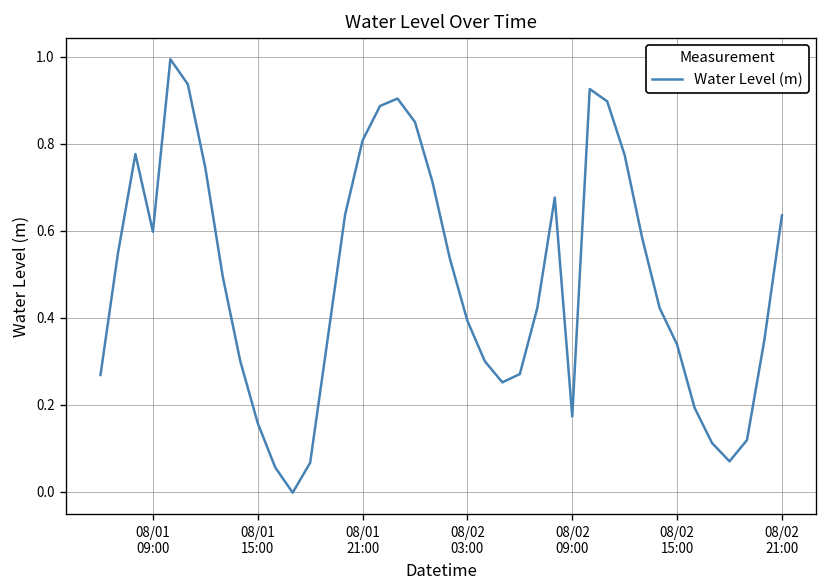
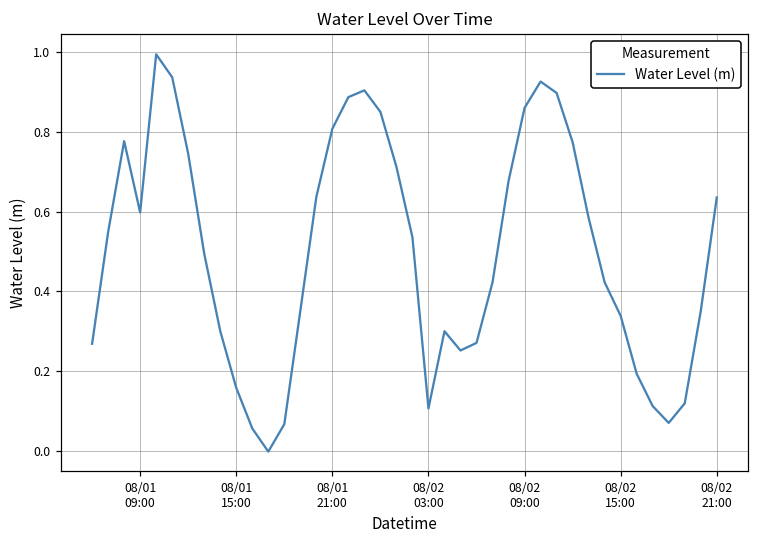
  {
    "08/01 09:00": 0.60,
    "08/01 15:00": 0.16,
    "08/01 21:00": 0.81,
-   "08/02 03:00": 0.39,
-   "08/02 09:00": 0.17,
+   "08/02 03:00": 0.11,
+   "08/02 09:00": 0.86,
    "08/02 15:00": 0.34,
    "08/02 21:00": 0.64
  }
